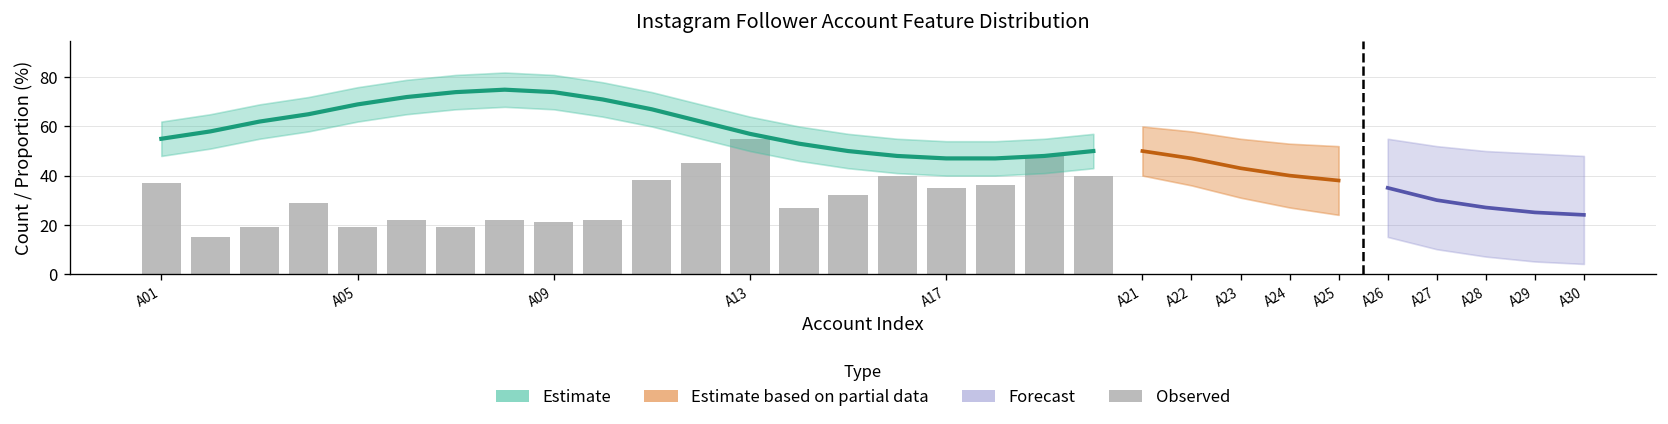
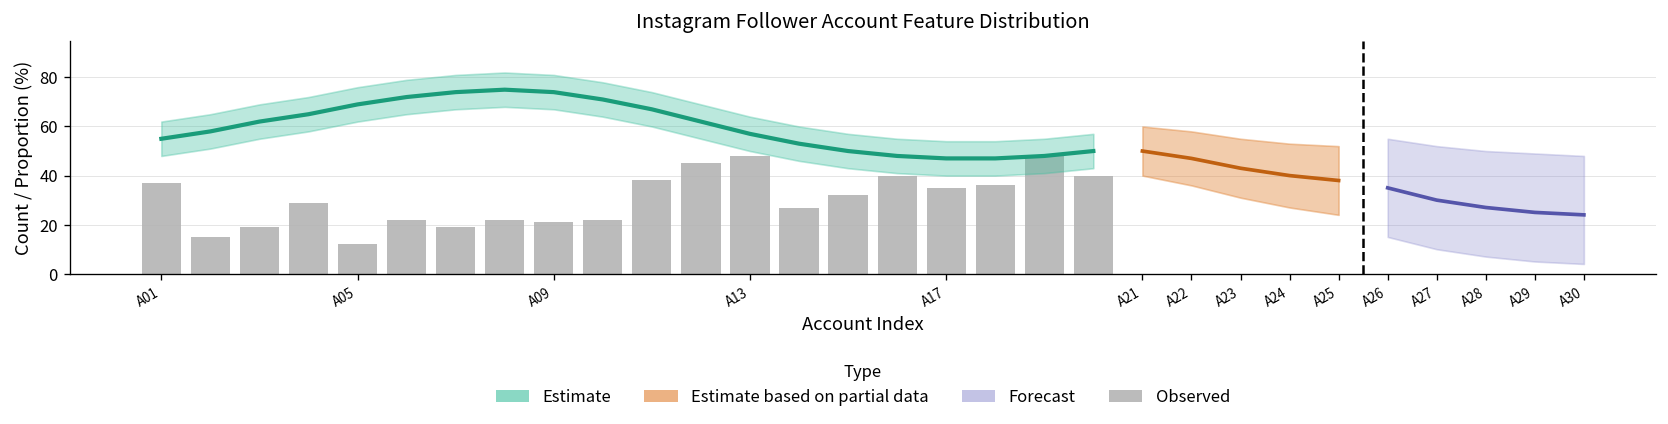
  {
    "Observed": {
      "A01": 37,
-     "A05": 19,
+     "A05": 12,
      "A09": 21,
-     "A13": 55,
+     "A13": 48,
      "A17": 35
    }
  }
